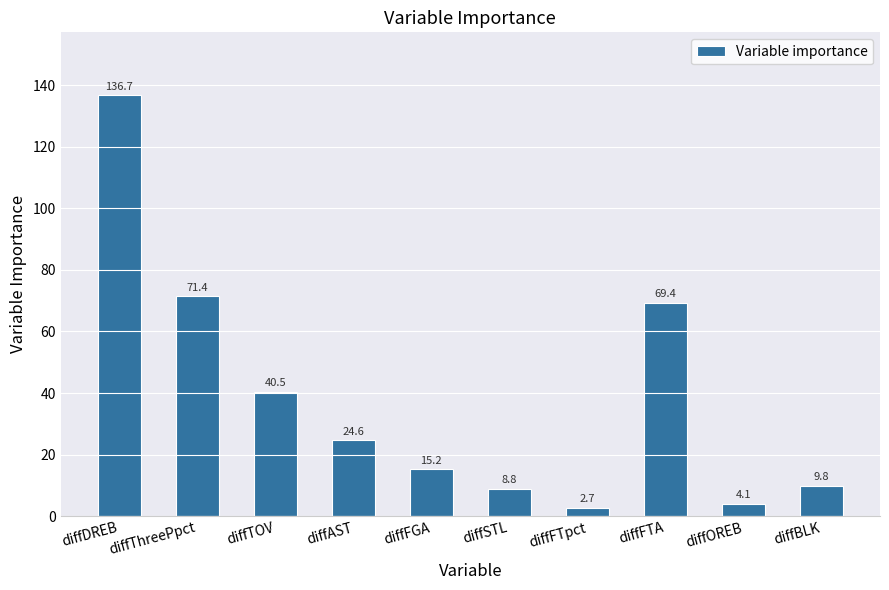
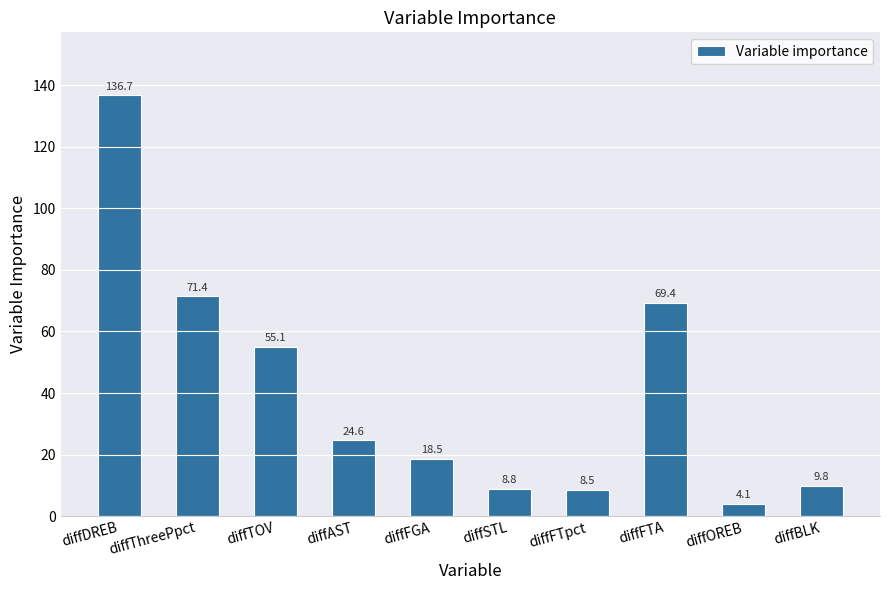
  {
    "diffDREB": 136.7,
    "diffThreePpct": 71.4,
-   "diffTOV": 40.5,
+   "diffTOV": 55.1,
    "diffAST": 24.6,
-   "diffFGA": 15.2,
+   "diffFGA": 18.5,
    "diffSTL": 8.8,
-   "diffFTpct": 2.7,
+   "diffFTpct": 8.5,
    "diffFTA": 69.4,
    "diffOREB": 4.1,
    "diffBLK": 9.8
  }
